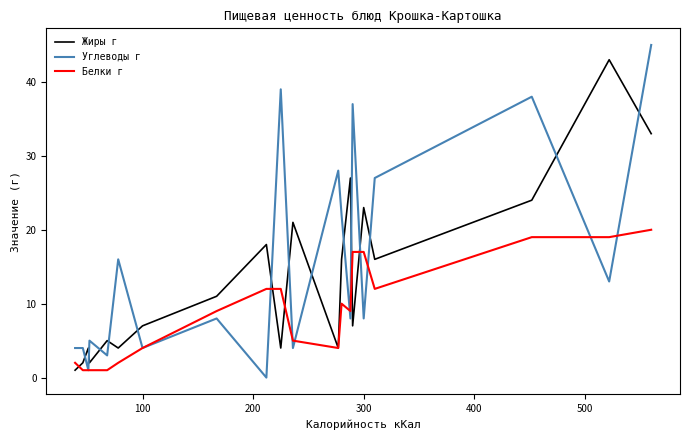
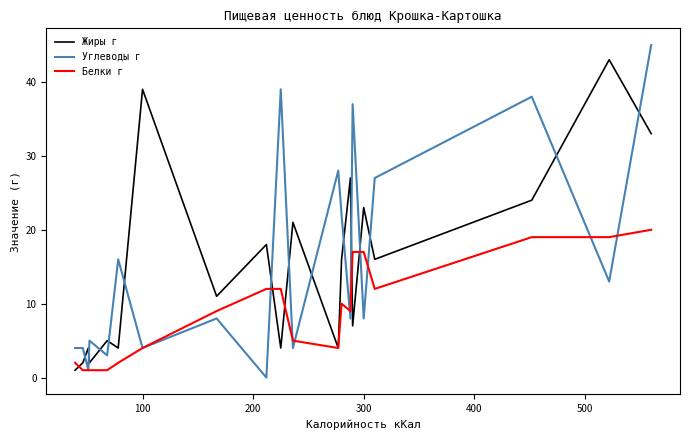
  {
    "Жиры г": {
-     "100": 7,
+     "100": 39,
      "300": 23
    },
    "Углеводы г": {
      "300": 8
    },
    "Белки г": {
      "300": 17
    }
  }
